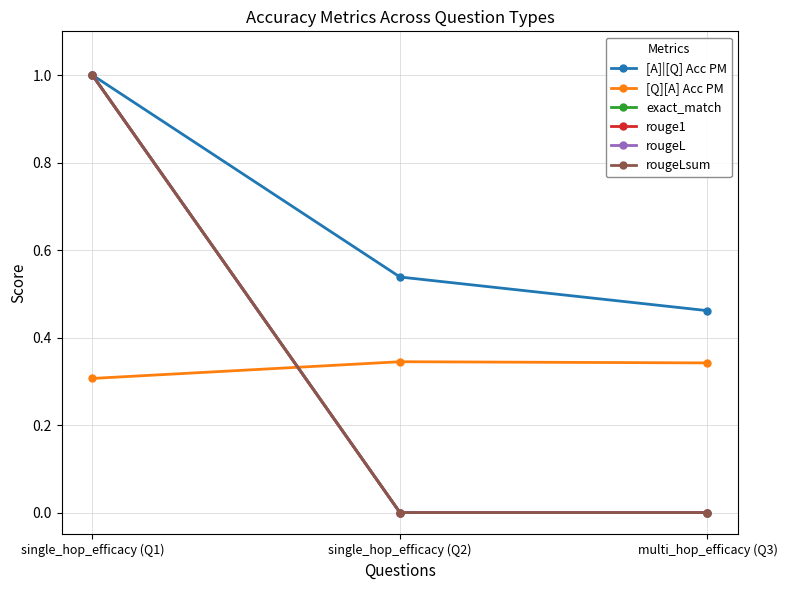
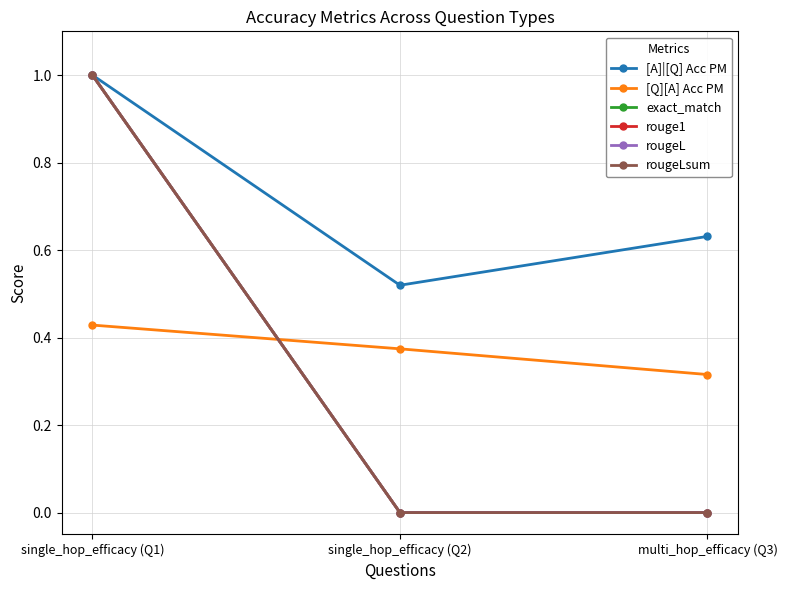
  {
    "[A]|[Q] Acc PM": {
-     "single_hop_efficacy (Q2)": 0.54,
-     "multi_hop_efficacy (Q3)": 0.46
+     "single_hop_efficacy (Q2)": 0.52,
+     "multi_hop_efficacy (Q3)": 0.63
    },
    "[Q][A] Acc PM": {
-     "single_hop_efficacy (Q1)": 0.31,
-     "single_hop_efficacy (Q2)": 0.34,
-     "multi_hop_efficacy (Q3)": 0.34
+     "single_hop_efficacy (Q1)": 0.43,
+     "single_hop_efficacy (Q2)": 0.37,
+     "multi_hop_efficacy (Q3)": 0.32
    },
    "rougeLsum": {
      "single_hop_efficacy (Q2)": 0.00,
      "multi_hop_efficacy (Q3)": 0.00
    }
  }
